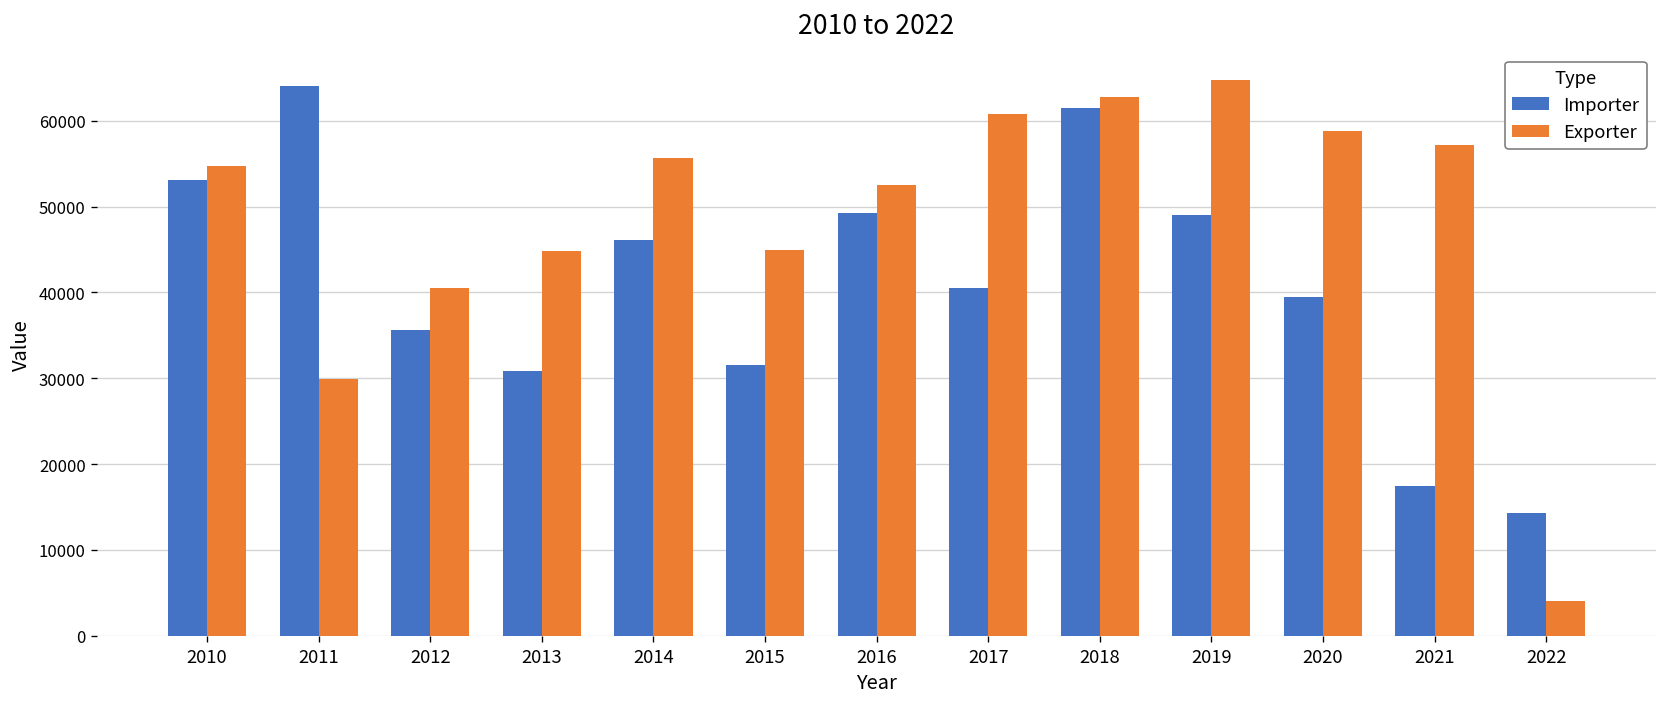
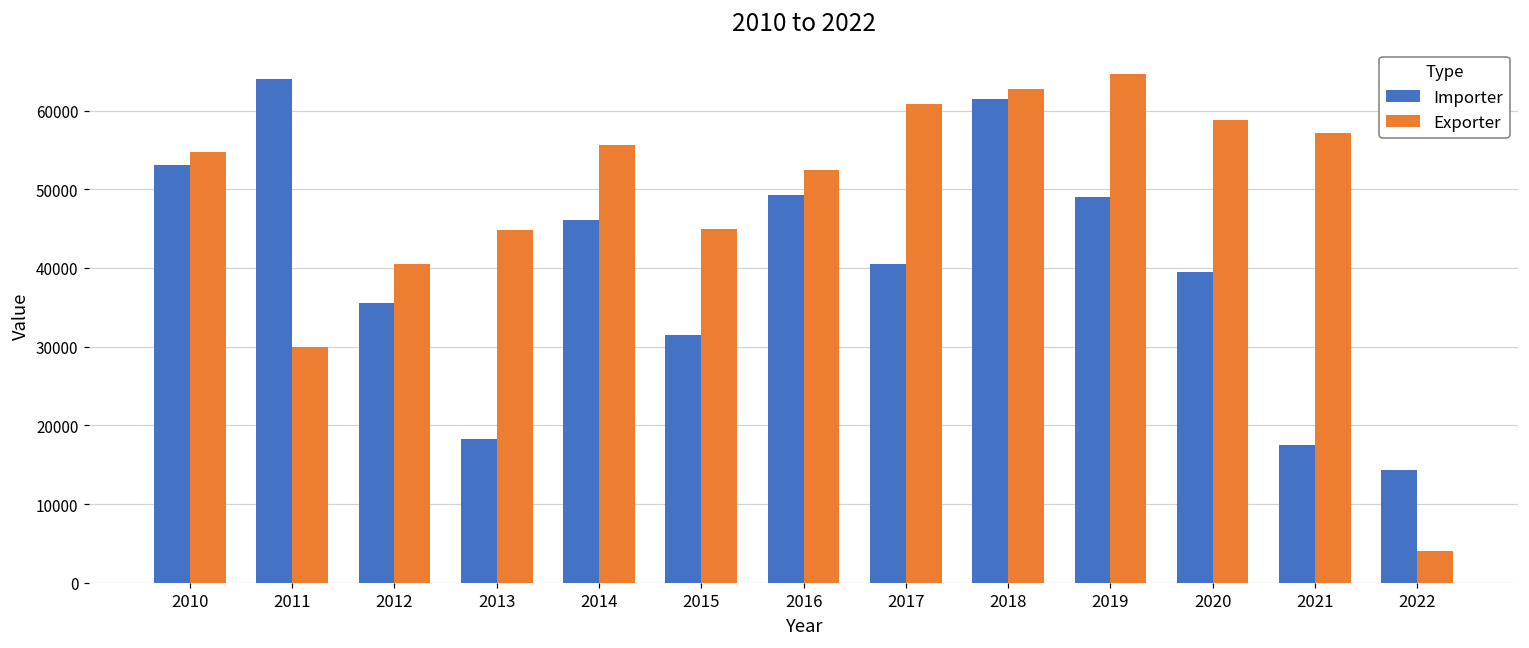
  {
    "Importer": {
      "2010": 53000,
      "2011": 64000,
      "2012": 36000,
-     "2013": 31000,
+     "2013": 18000,
      "2014": 46000,
      "2015": 32000,
      "2016": 49000,
      "2017": 40000,
      "2018": 62000,
      "2019": 49000,
      "2020": 40000,
      "2021": 17000,
      "2022": 14000
    },
    "Exporter": {
      "2010": 55000,
      "2011": 30000,
      "2012": 40000,
      "2013": 45000,
      "2014": 56000,
      "2015": 45000,
      "2016": 52000,
      "2017": 61000,
      "2018": 63000,
      "2019": 65000,
      "2020": 59000,
      "2021": 57000,
      "2022": 4000
    }
  }
